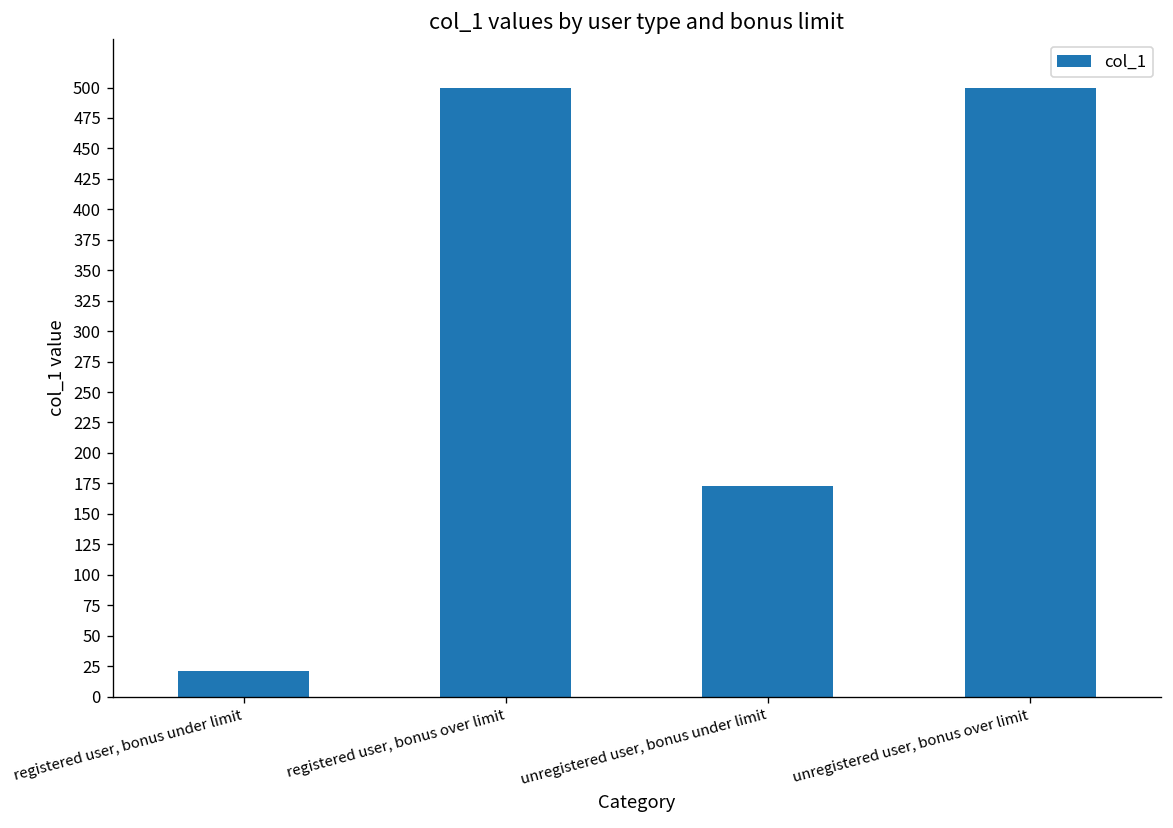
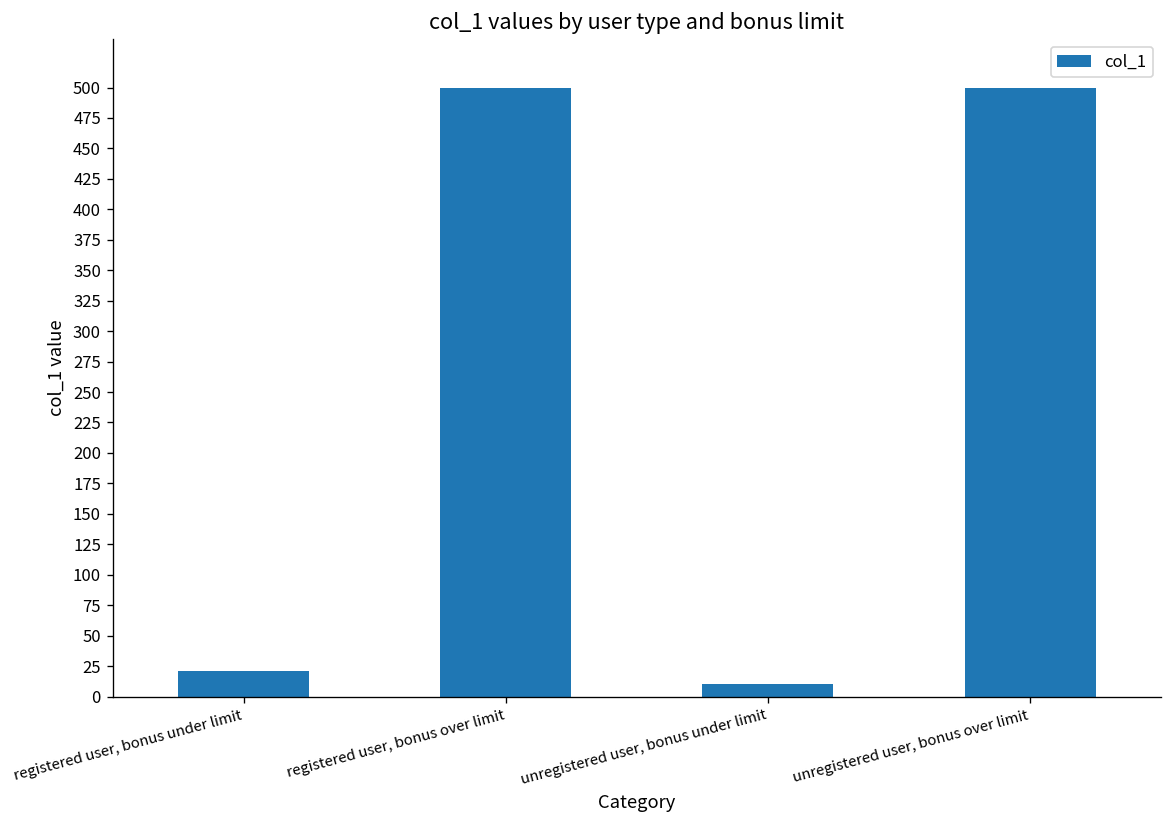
  {
    "registered user, bonus under limit": 21,
    "registered user, bonus over limit": 500,
-   "unregistered user, bonus under limit": 173,
+   "unregistered user, bonus under limit": 10,
    "unregistered user, bonus over limit": 500
  }
